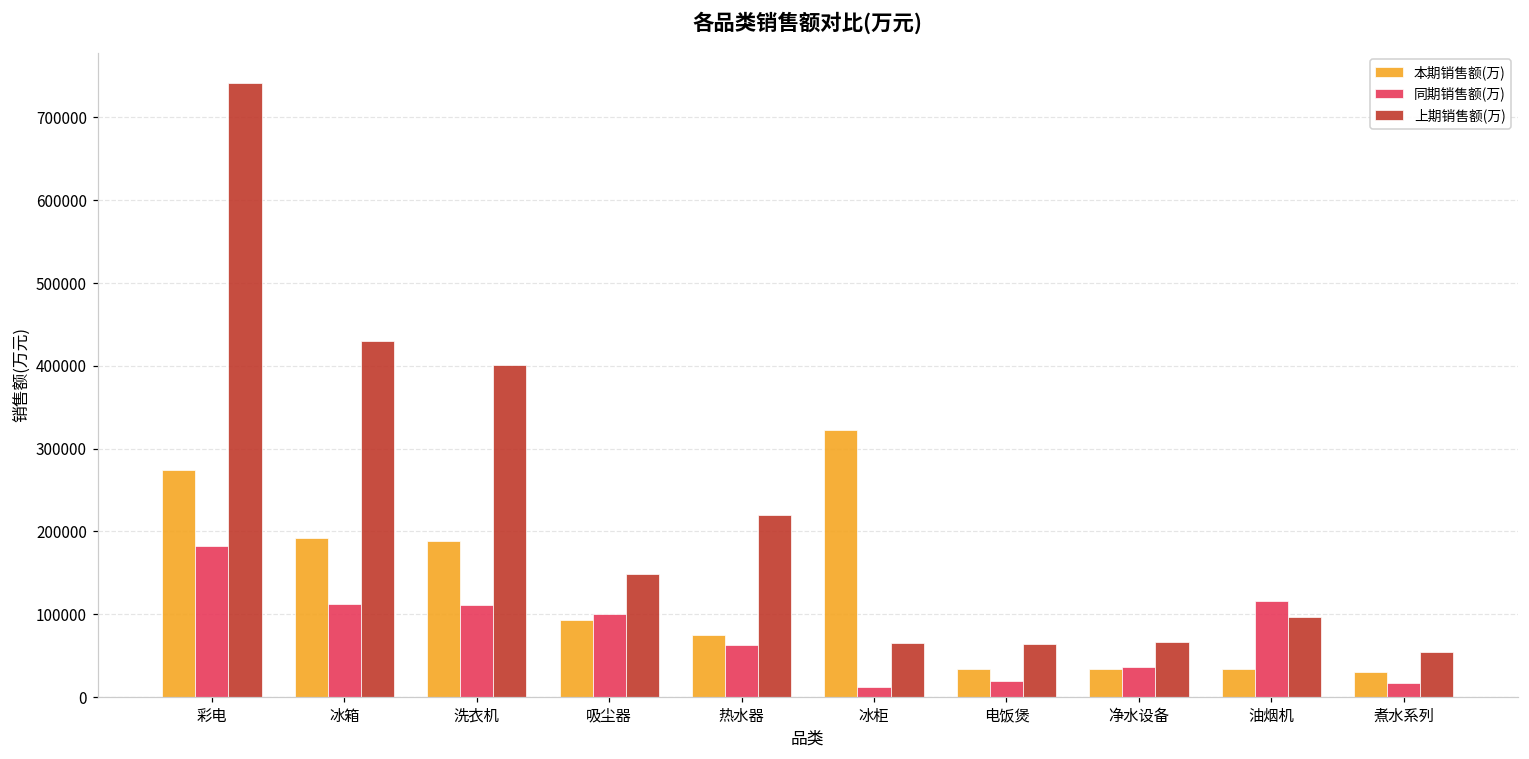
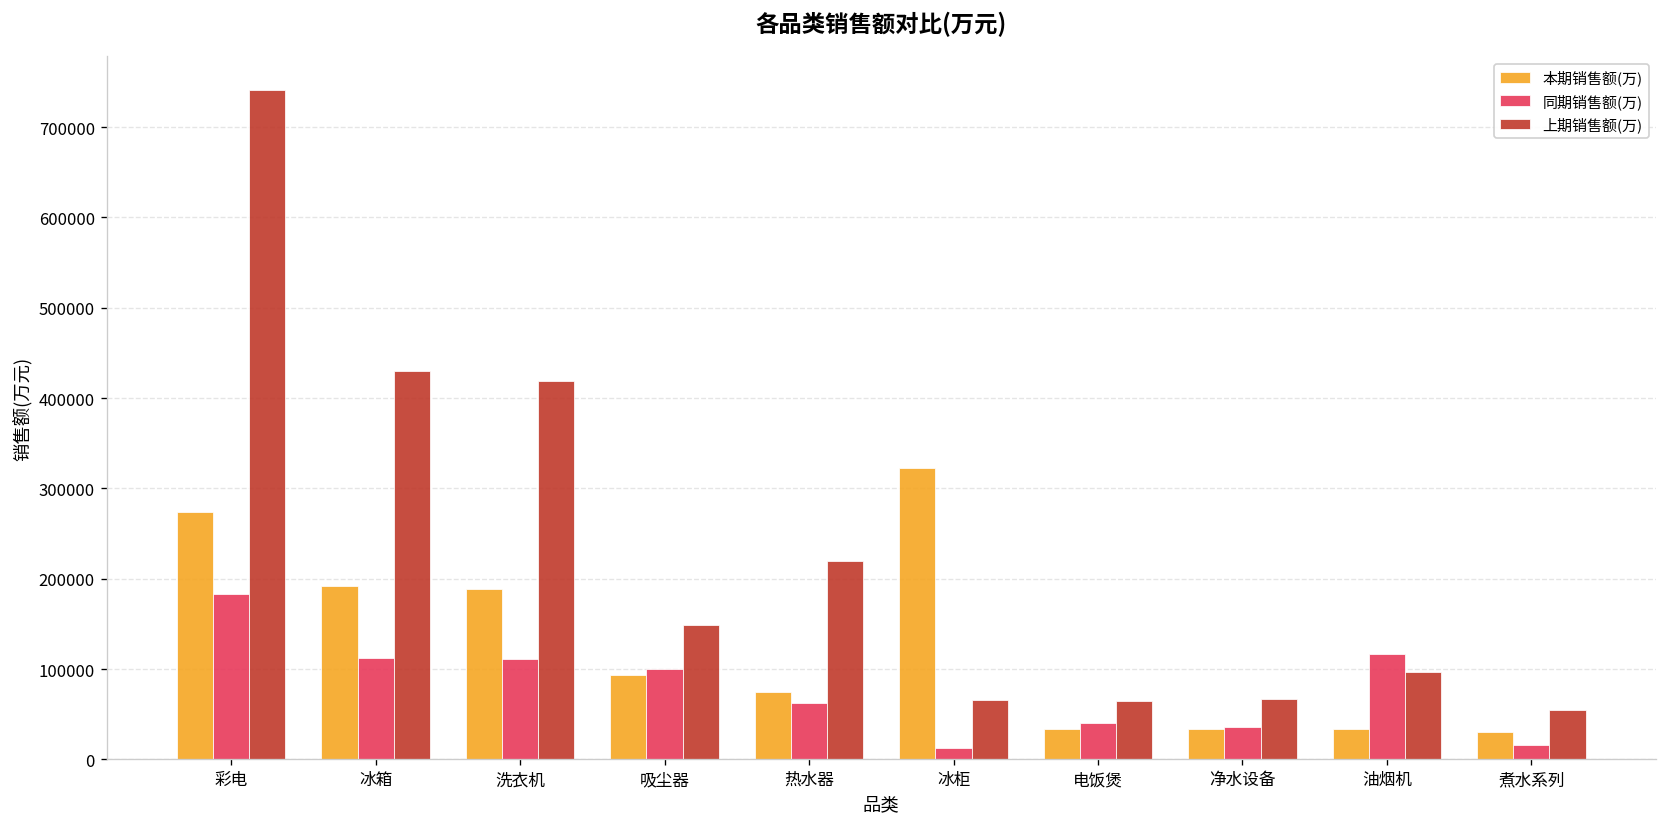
  {
    "本期销售额(万)": {
      "彩电": 270000,
      "冰箱": 190000,
      "洗衣机": 190000,
      "吸尘器": 90000,
      "热水器": 70000,
      "冰柜": 320000,
      "电饭煲": 30000,
      "净水设备": 30000,
      "油烟机": 30000,
      "煮水系列": 30000
    },
    "同期销售额(万)": {
      "彩电": 180000,
      "冰箱": 110000,
      "洗衣机": 110000,
      "吸尘器": 100000,
      "热水器": 60000,
      "冰柜": 10000,
-     "电饭煲": 20000,
+     "电饭煲": 40000,
      "净水设备": 40000,
      "油烟机": 120000,
      "煮水系列": 20000
    },
    "上期销售额(万)": {
      "彩电": 740000,
      "冰箱": 430000,
-     "洗衣机": 400000,
+     "洗衣机": 420000,
      "吸尘器": 150000,
      "热水器": 220000,
      "冰柜": 70000,
      "电饭煲": 60000,
      "净水设备": 70000,
      "油烟机": 100000,
      "煮水系列": 50000
    }
  }
